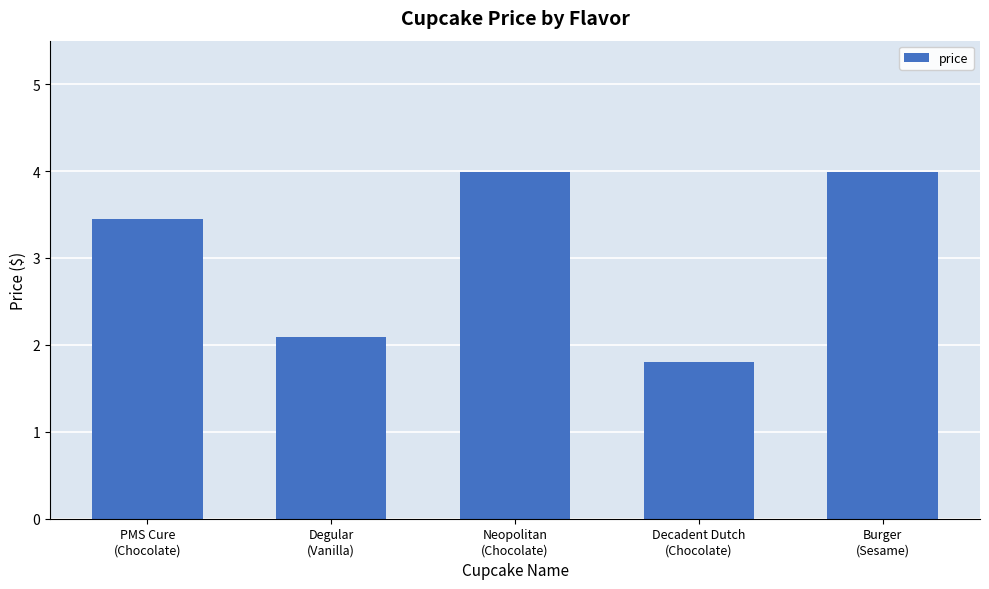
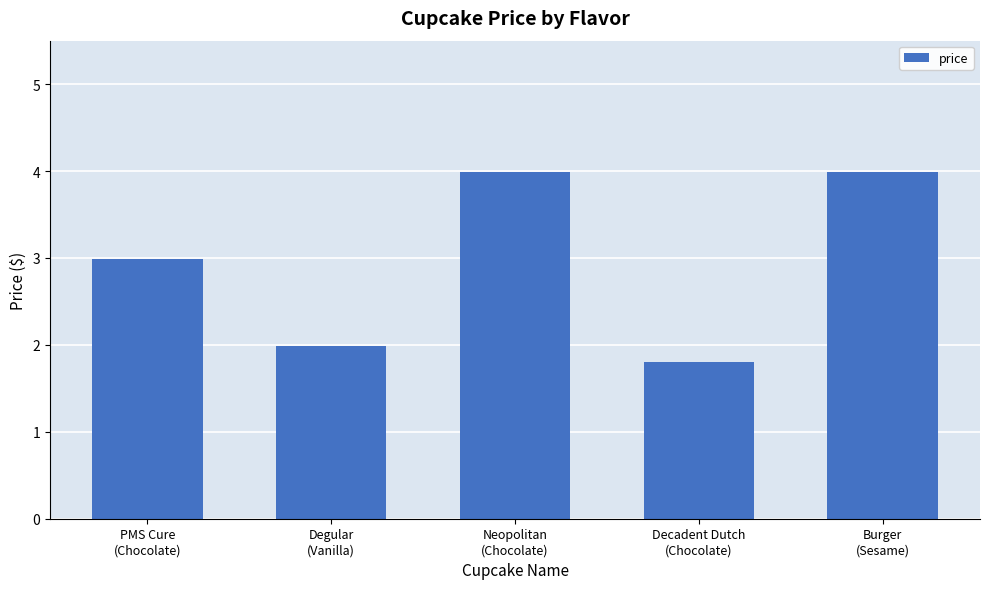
  {
-   "PMS Cure (Chocolate)": 3.5,
-   "Degular (Vanilla)": 2.1,
+   "PMS Cure (Chocolate)": 3.0,
+   "Degular (Vanilla)": 2.0,
    "Neopolitan (Chocolate)": 4.0,
    "Decadent Dutch (Chocolate)": 1.8,
    "Burger (Sesame)": 4.0
  }
